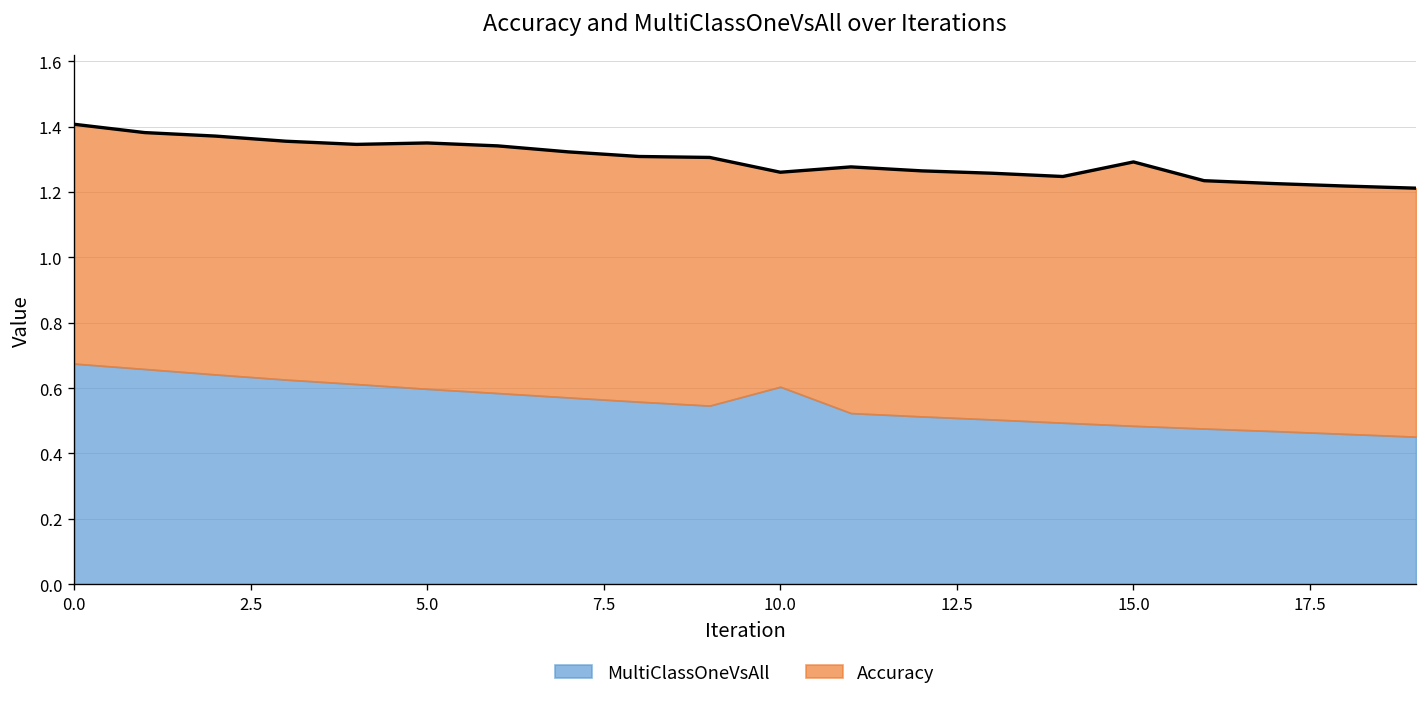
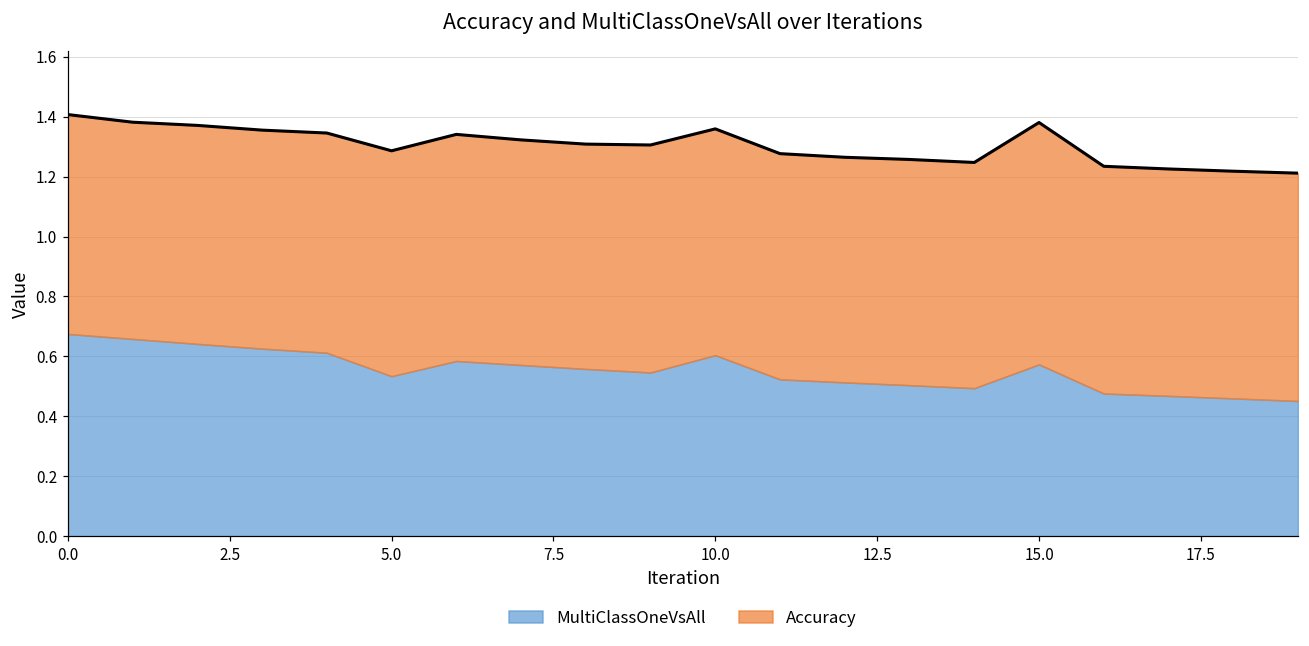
  {
    "MultiClassOneVsAll": {
      "0.0": 0.67,
-     "5.0": 0.60,
+     "5.0": 0.53,
      "10.0": 0.60,
-     "15.0": 0.48
+     "15.0": 0.57
    },
    "Accuracy": {
      "0.0": 0.73,
      "5.0": 0.75,
-     "10.0": 0.66,
+     "10.0": 0.76,
      "15.0": 0.81
    }
  }
